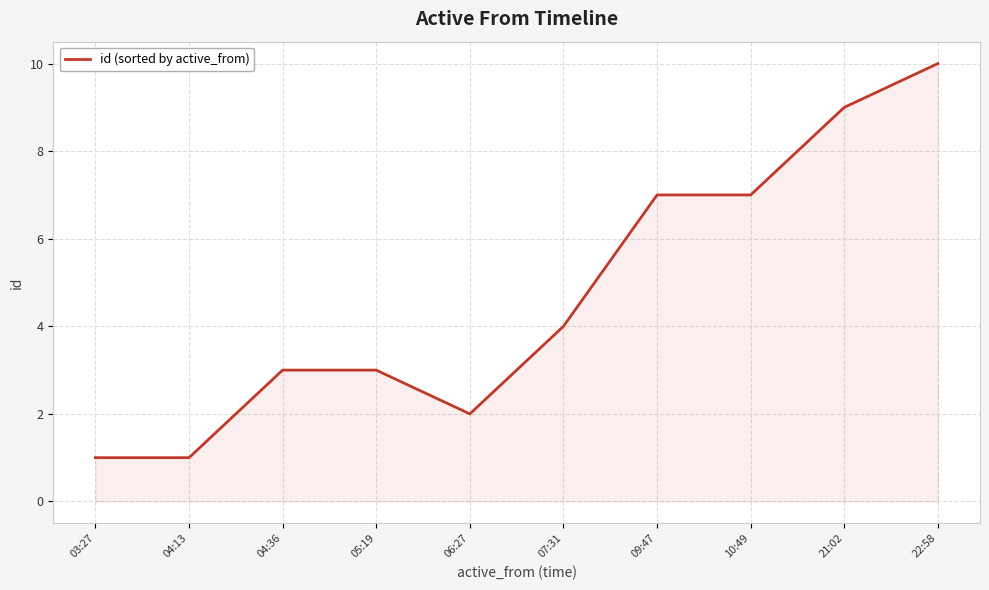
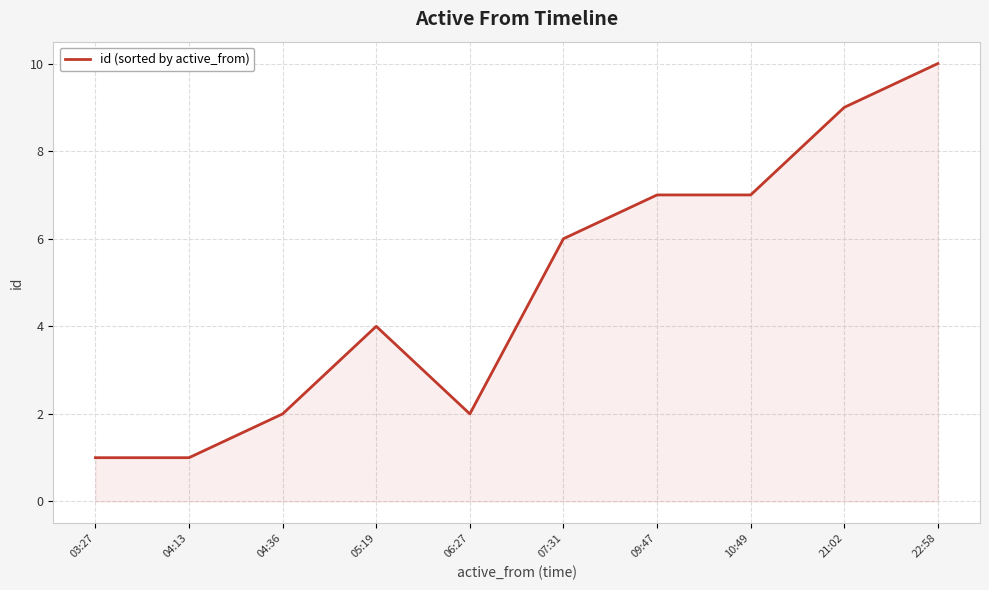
  {
    "03:27": 1,
    "04:13": 1,
-   "04:36": 3,
-   "05:19": 3,
+   "04:36": 2,
+   "05:19": 4,
    "06:27": 2,
-   "07:31": 4,
+   "07:31": 6,
    "09:47": 7,
    "10:49": 7,
    "21:02": 9,
    "22:58": 10
  }
